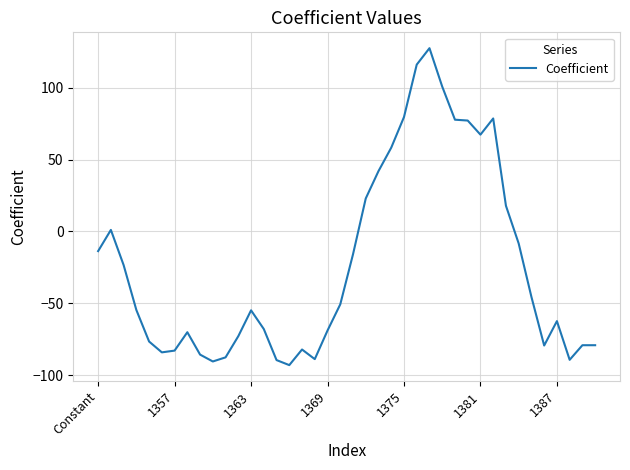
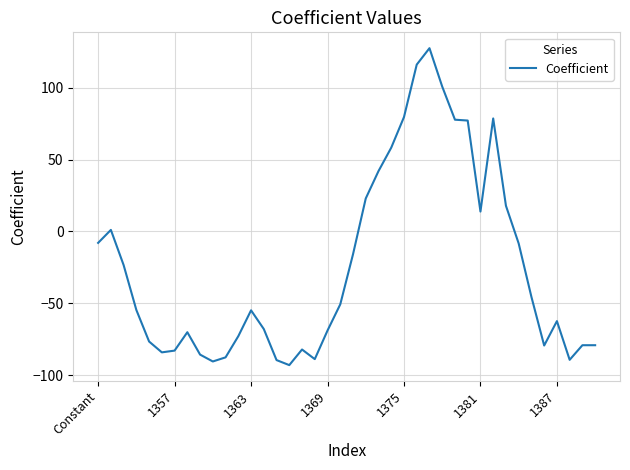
  {
-   "Constant": -14,
+   "Constant": -8,
    "1357": -83,
    "1363": -55,
    "1369": -69,
    "1375": 80,
-   "1381": 67,
+   "1381": 14,
    "1387": -62
  }
